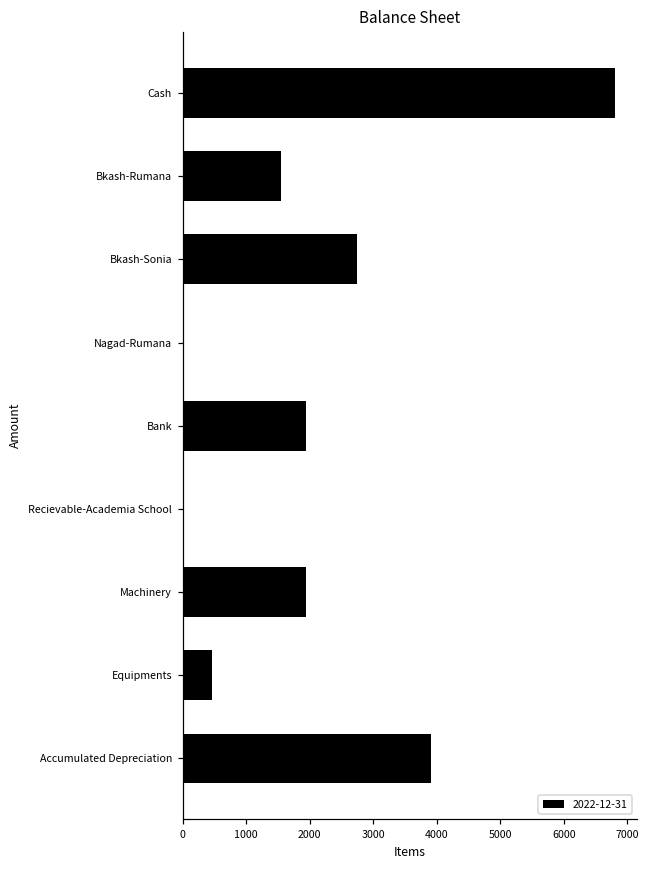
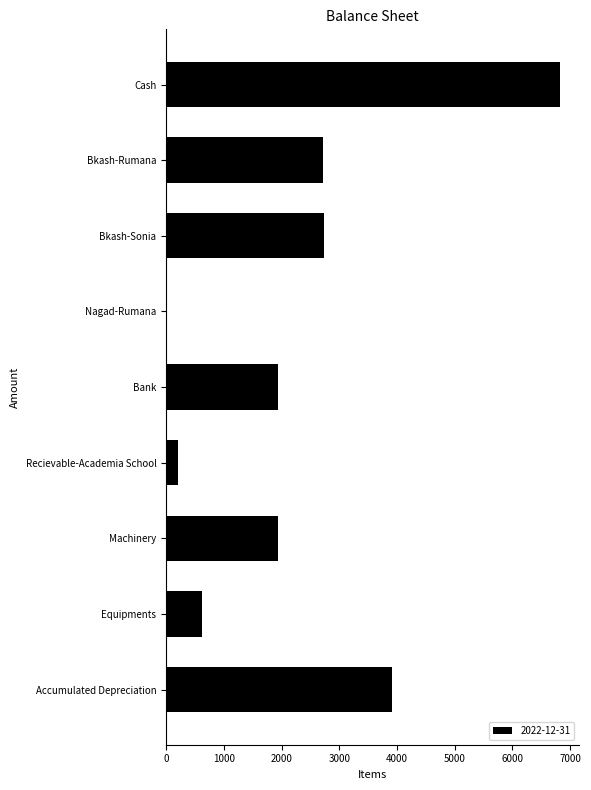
  {
    "Cash": 6800,
-   "Bkash-Rumana": 1500,
+   "Bkash-Rumana": 2700,
    "Bkash-Sonia": 2700,
    "Nagad-Rumana": 0,
    "Bank": 1900,
-   "Recievable-Academia School": 0,
+   "Recievable-Academia School": 200,
    "Machinery": 1900,
-   "Equipments": 500,
+   "Equipments": 600,
    "Accumulated Depreciation": 3900
  }
